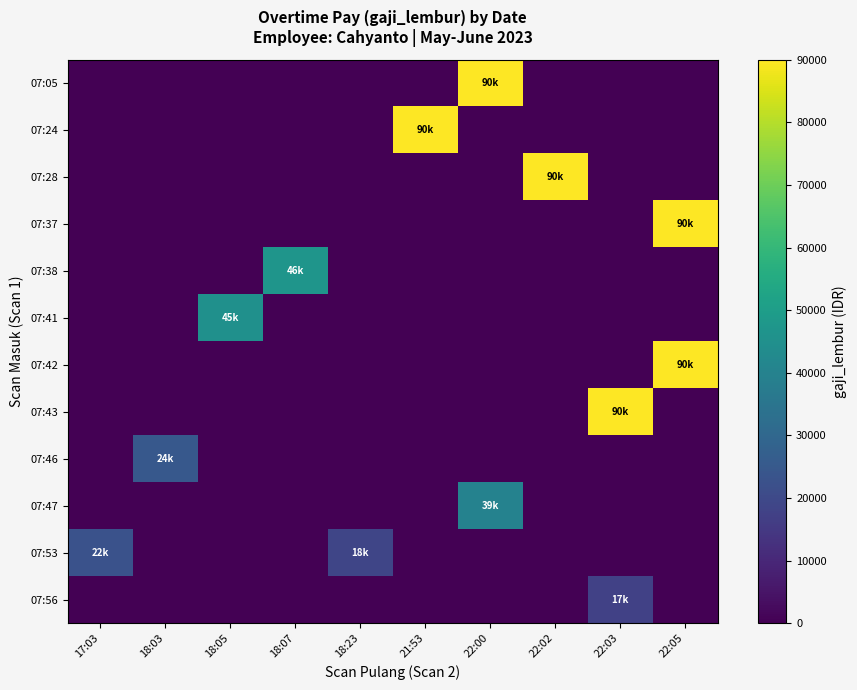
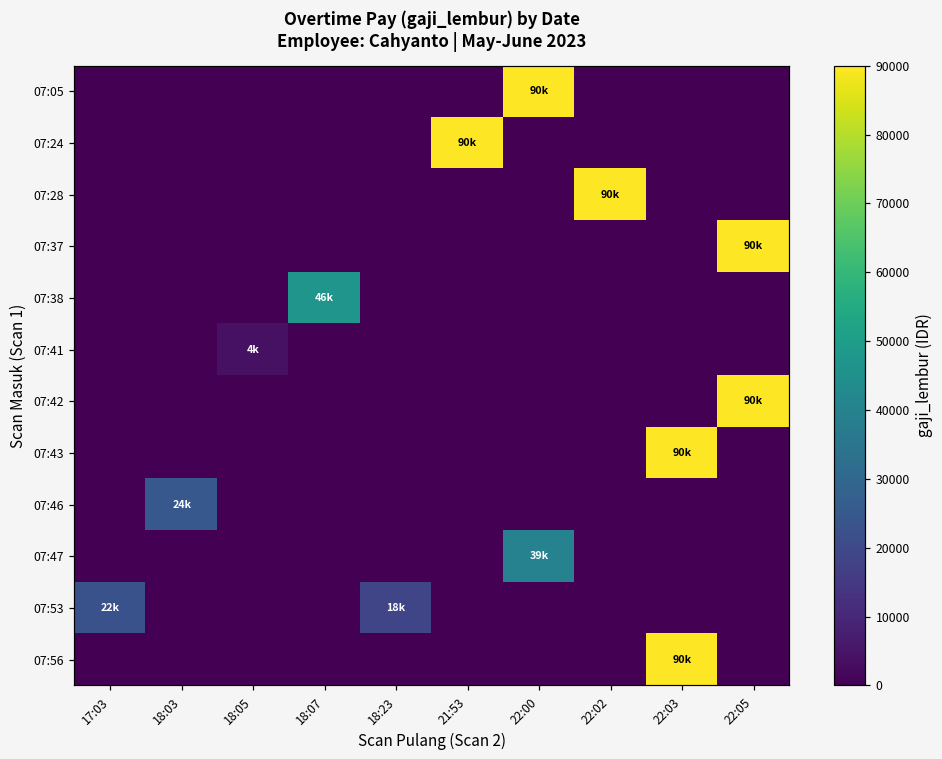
  {
    "07:05": {
      "22:00": "90k"
    },
    "07:24": {
      "21:53": "90k"
    },
    "07:28": {
      "22:02": "90k"
    },
    "07:37": {
      "22:05": "90k"
    },
    "07:38": {
      "18:07": "46k"
    },
    "07:41": {
-     "18:05": "45k"
+     "18:05": "4k"
    },
    "07:42": {
      "22:05": "90k"
    },
    "07:43": {
      "22:03": "90k"
    },
    "07:46": {
      "18:03": "24k"
    },
    "07:47": {
      "22:00": "39k"
    },
    "07:53": {
      "17:03": "22k",
      "18:23": "18k"
    },
    "07:56": {
-     "22:03": "17k"
+     "22:03": "90k"
    }
  }
